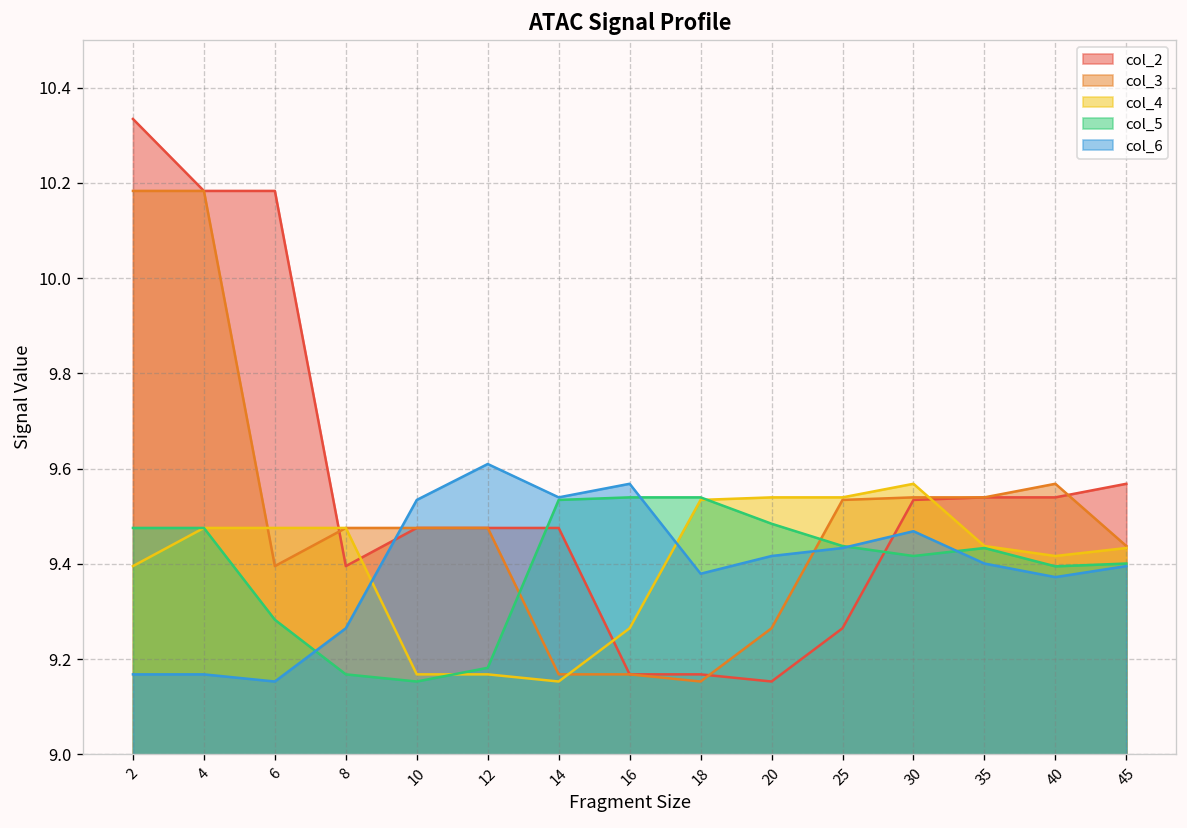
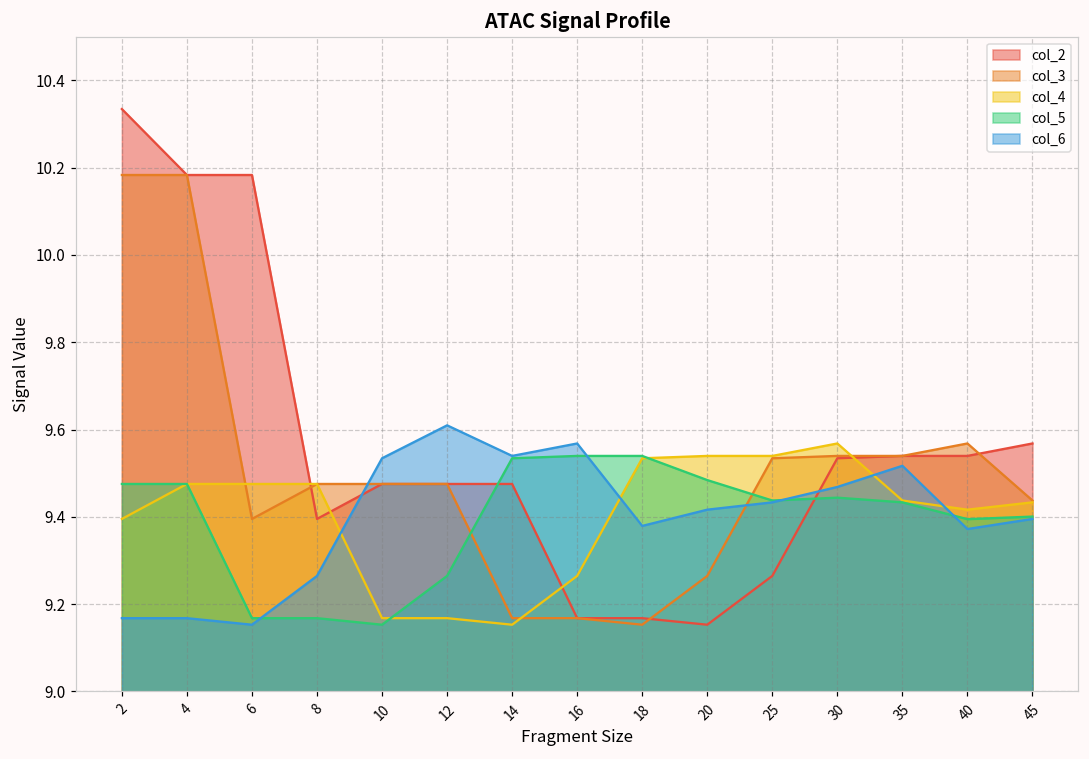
  {
    "col_5": {
      "2": 9.48,
-     "6": 9.28,
+     "6": 9.17,
      "8": 9.17,
      "10": 9.15,
-     "12": 9.18,
+     "12": 9.26,
      "16": 9.54,
      "20": 9.48,
-     "30": 9.42,
+     "30": 9.44,
      "40": 9.39
    },
    "col_6": {
      "2": 9.17,
      "4": 9.17,
      "6": 9.15,
      "8": 9.26,
      "10": 9.53,
      "12": 9.61,
      "16": 9.57,
      "18": 9.38,
      "20": 9.42,
      "30": 9.47,
-     "35": 9.40,
+     "35": 9.52,
      "40": 9.37
    }
  }
